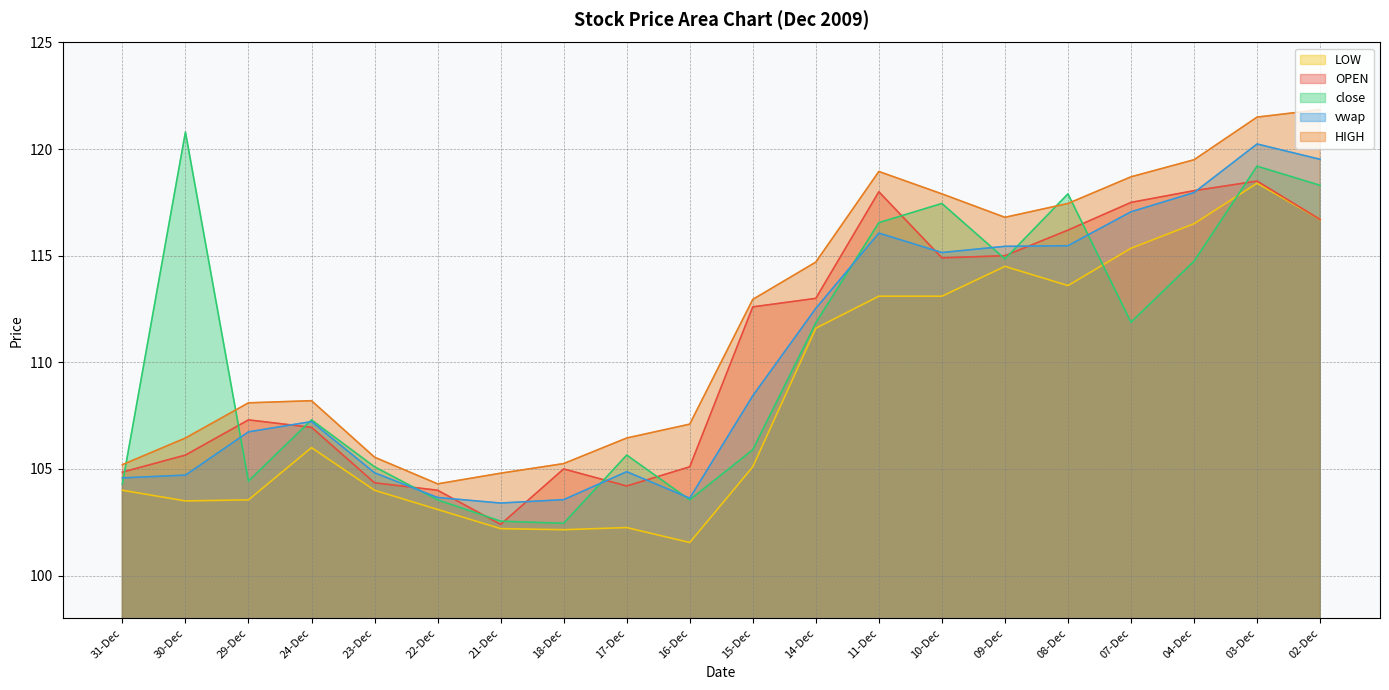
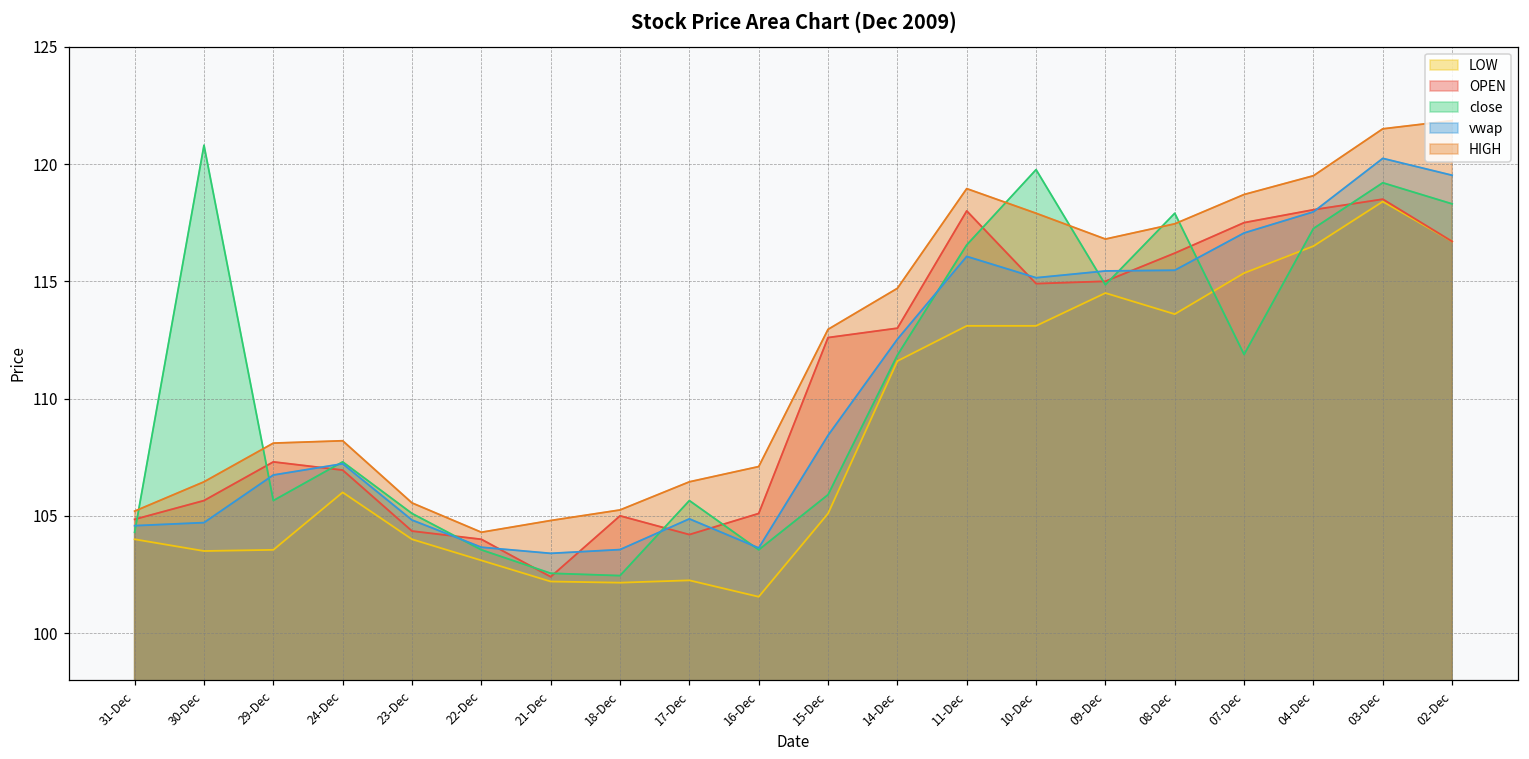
  {
    "close": {
      "31-Dec": 104.3,
      "30-Dec": 120.8,
-     "29-Dec": 104.4,
+     "29-Dec": 105.7,
      "23-Dec": 105.1,
      "21-Dec": 102.6,
      "18-Dec": 102.5,
      "17-Dec": 105.7,
      "15-Dec": 105.9,
      "14-Dec": 111.9,
      "11-Dec": 116.6,
-     "10-Dec": 117.5,
+     "10-Dec": 119.8,
      "09-Dec": 114.9,
      "08-Dec": 117.9,
      "07-Dec": 111.9,
-     "04-Dec": 114.7,
+     "04-Dec": 117.3,
      "03-Dec": 119.2,
      "02-Dec": 118.3
    },
    "vwap": {
      "31-Dec": 104.6,
      "30-Dec": 104.7,
      "29-Dec": 106.7,
      "23-Dec": 104.8,
      "21-Dec": 103.4,
      "18-Dec": 103.6,
      "17-Dec": 104.9,
      "15-Dec": 108.4,
      "14-Dec": 112.5,
      "11-Dec": 116.1,
      "10-Dec": 115.2,
      "09-Dec": 115.4,
      "08-Dec": 115.5,
      "07-Dec": 117.1,
      "03-Dec": 120.2,
      "02-Dec": 119.5
    }
  }
